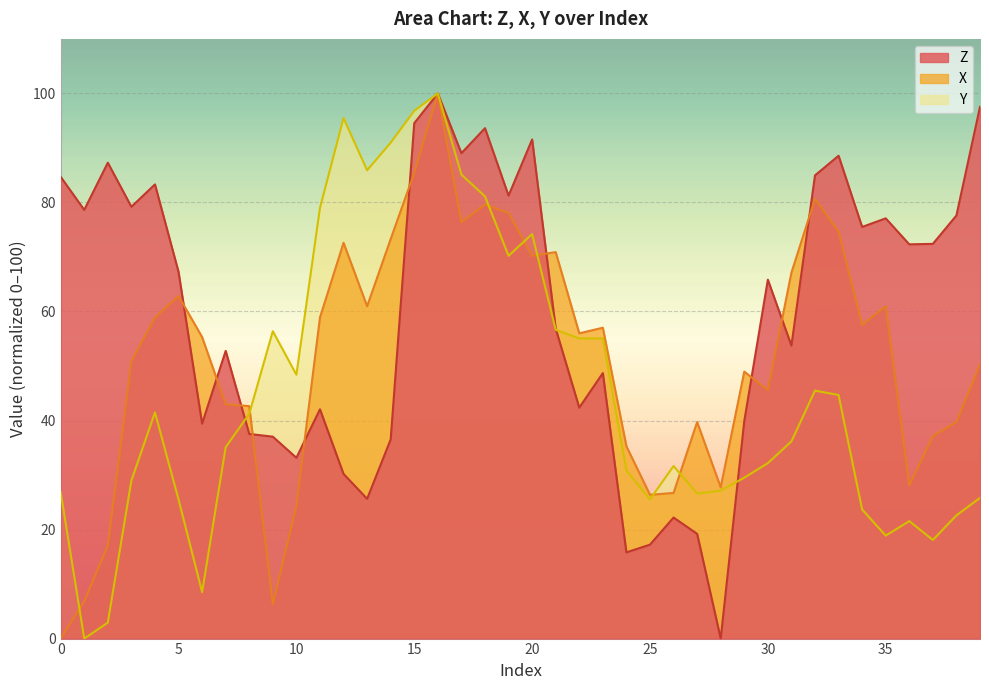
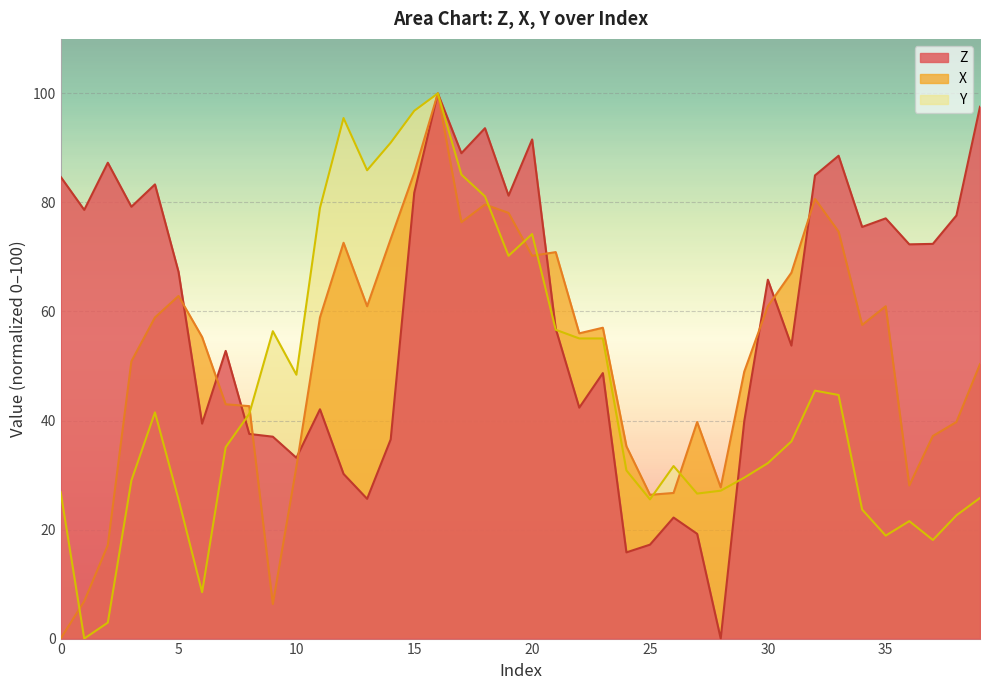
  {
    "Z": {
      "0": 85,
      "5": 67,
      "10": 33,
-     "15": 95,
+     "15": 82,
      "20": 92,
      "25": 17,
      "30": 66,
      "35": 77
    },
    "X": {
      "0": 0,
      "5": 63,
-     "10": 24,
+     "10": 32,
      "15": 85,
      "20": 70,
      "25": 26,
-     "30": 46,
+     "30": 61,
      "35": 61
    },
    "Y": {
      "0": 27,
      "5": 26,
      "10": 48,
      "15": 97,
      "20": 74,
      "25": 26,
      "30": 32,
      "35": 19
    }
  }
